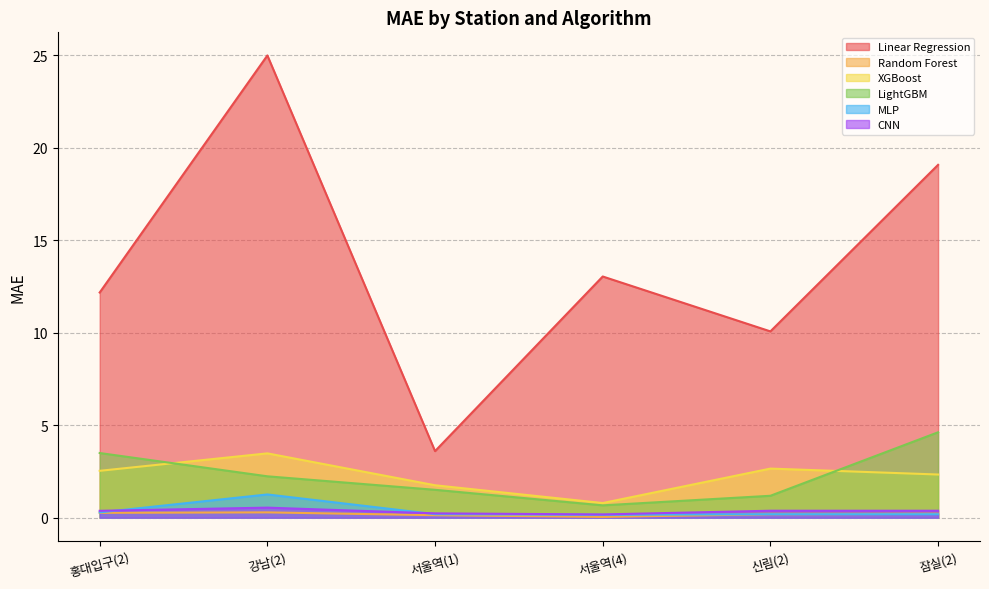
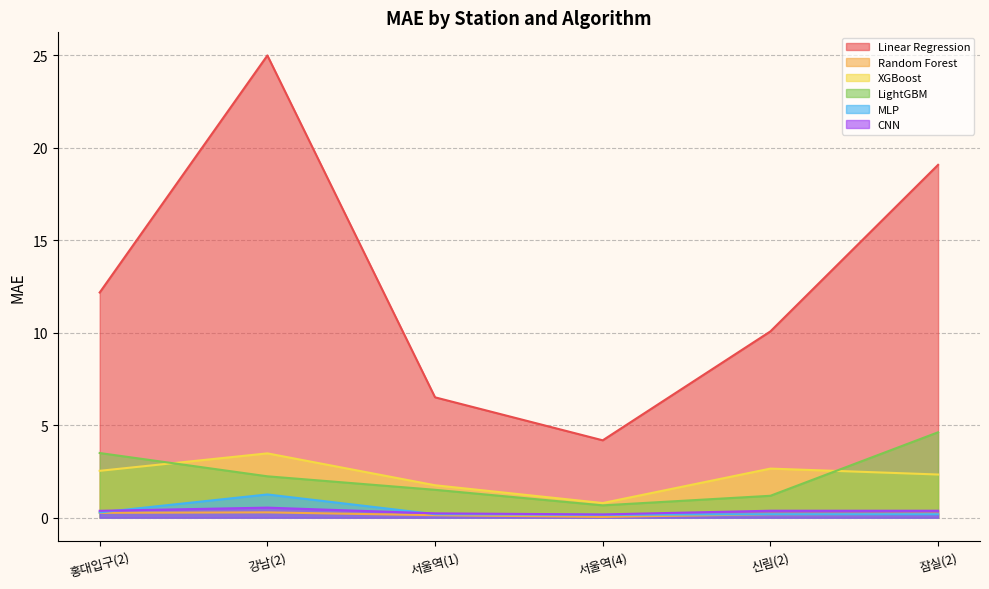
  {
    "Linear Regression": {
      "홍대입구(2)": 12.2,
      "강남(2)": 25.0,
-     "서울역(1)": 3.6,
-     "서울역(4)": 13.0,
+     "서울역(1)": 6.5,
+     "서울역(4)": 4.2,
      "신림(2)": 10.1,
      "잠실(2)": 19.1
    },
    "LightGBM": {
      "홍대입구(2)": 3.5,
      "강남(2)": 2.2,
      "서울역(1)": 1.5,
      "신림(2)": 1.2,
      "잠실(2)": 4.6
    },
    "MLP": {
      "강남(2)": 1.3
    },
    "CNN": {
      "강남(2)": 0.5,
      "신림(2)": 0.4,
      "잠실(2)": 0.4
    }
  }
